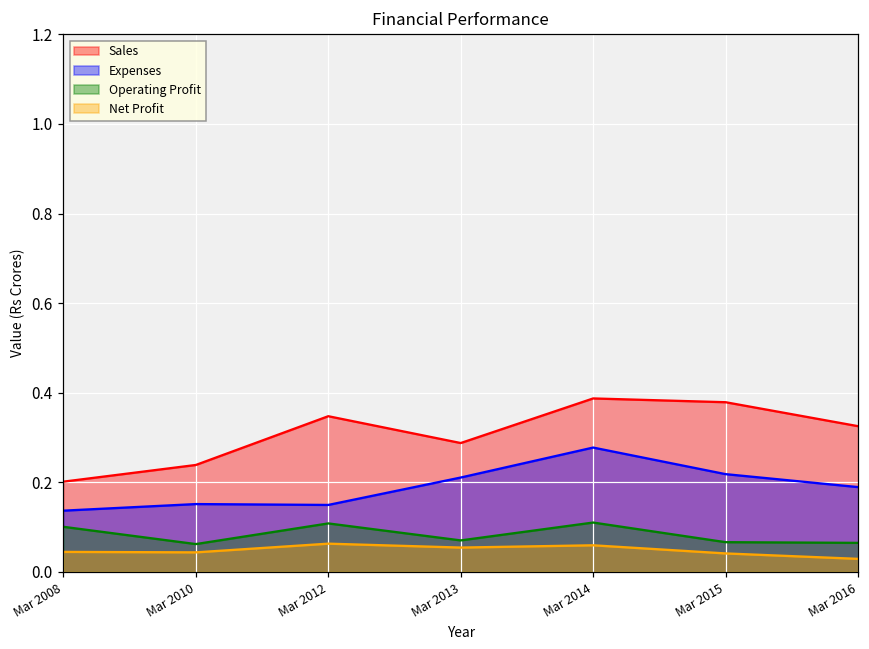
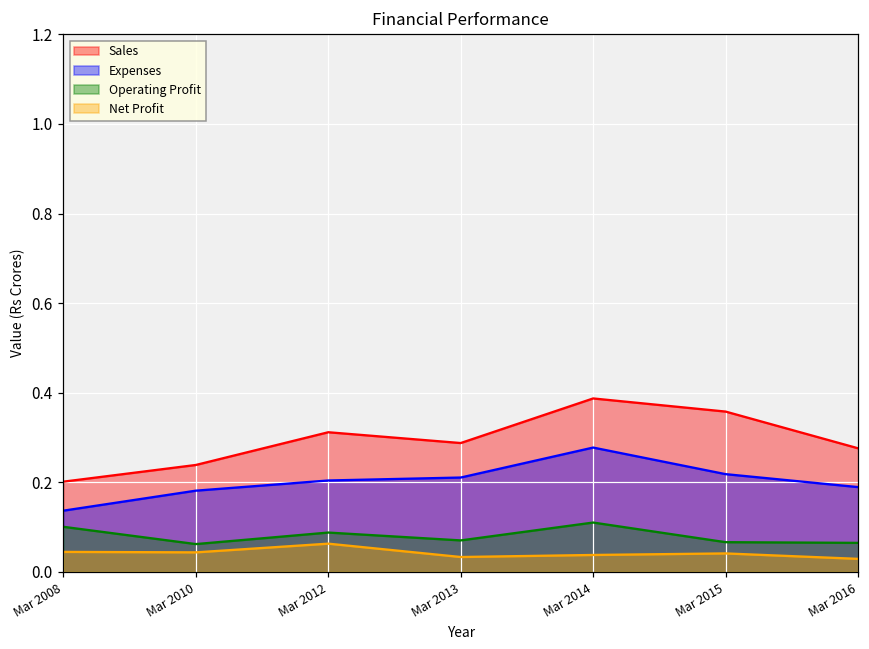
  {
    "Sales": {
      "Mar 2008": 0.20,
      "Mar 2010": 0.24,
-     "Mar 2012": 0.35,
+     "Mar 2012": 0.31,
      "Mar 2013": 0.29,
      "Mar 2014": 0.39,
-     "Mar 2015": 0.38,
-     "Mar 2016": 0.33
+     "Mar 2015": 0.36,
+     "Mar 2016": 0.28
    },
    "Expenses": {
      "Mar 2008": 0.14,
-     "Mar 2010": 0.15,
-     "Mar 2012": 0.15,
+     "Mar 2010": 0.18,
+     "Mar 2012": 0.20,
      "Mar 2013": 0.21,
      "Mar 2014": 0.28,
      "Mar 2015": 0.22,
      "Mar 2016": 0.19
    },
    "Operating Profit": {
      "Mar 2008": 0.10,
      "Mar 2010": 0.06,
-     "Mar 2012": 0.11,
+     "Mar 2012": 0.09,
      "Mar 2013": 0.07,
      "Mar 2014": 0.11,
      "Mar 2015": 0.07,
      "Mar 2016": 0.06
    },
    "Net Profit": {
      "Mar 2008": 0.04,
      "Mar 2010": 0.04,
      "Mar 2012": 0.06,
-     "Mar 2013": 0.05,
-     "Mar 2014": 0.06,
+     "Mar 2013": 0.03,
+     "Mar 2014": 0.04,
      "Mar 2015": 0.04,
      "Mar 2016": 0.03
    }
  }
